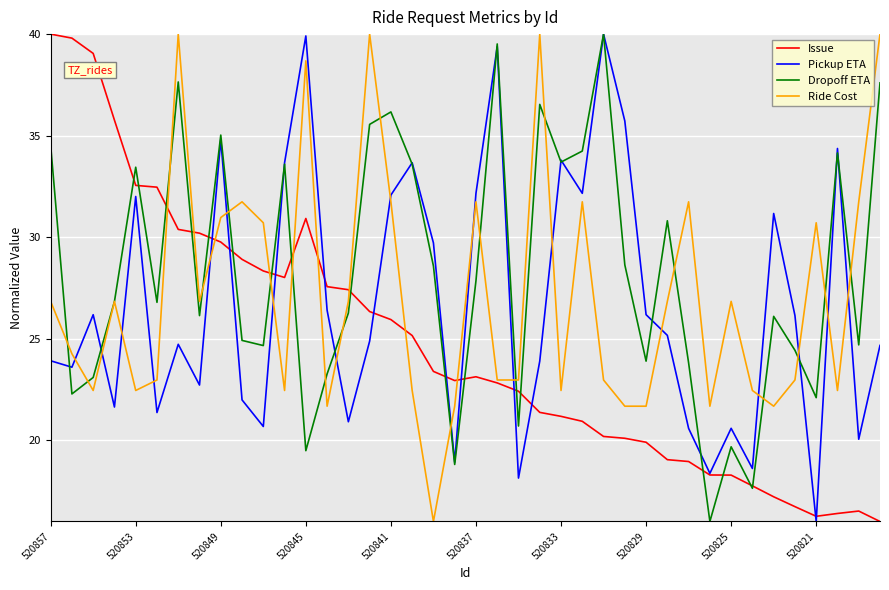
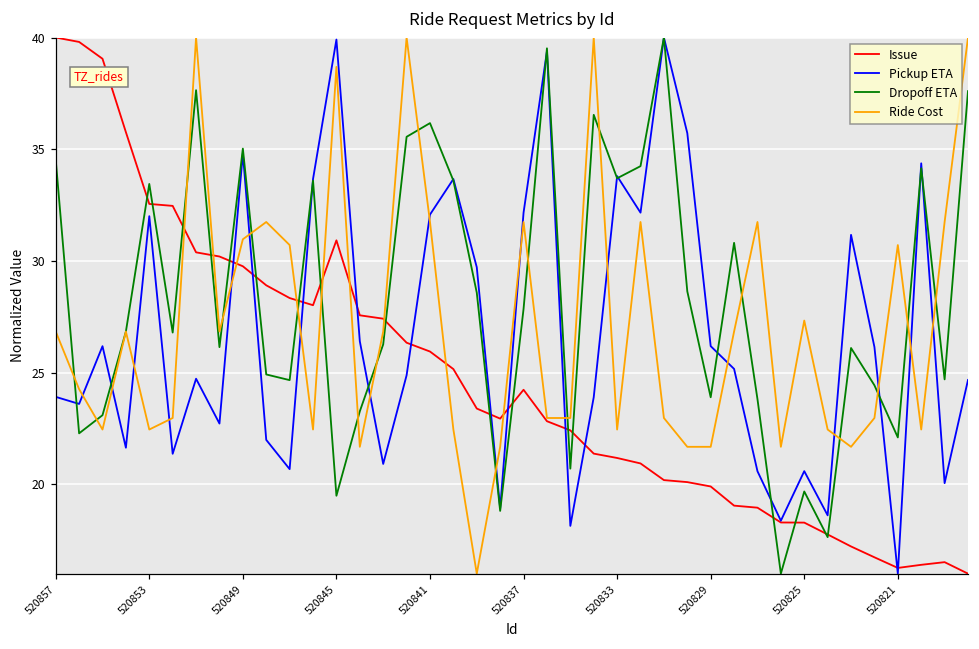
  {
    "Issue": {
      "520857": 40.0,
      "520853": 32.6,
      "520849": 29.8,
      "520845": 30.9,
      "520841": 25.9,
-     "520837": 23.1,
+     "520837": 24.2,
      "520833": 21.2,
      "520829": 19.9,
      "520825": 18.3,
      "520821": 16.3
    },
    "Pickup ETA": {
      "520857": 23.9,
      "520853": 32.0,
      "520849": 34.8,
      "520845": 39.9,
      "520841": 32.1,
      "520837": 32.2,
      "520829": 26.2,
      "520825": 20.6,
      "520821": 16.0
    },
    "Dropoff ETA": {
      "520857": 34.5,
      "520853": 33.4,
      "520849": 35.0,
      "520845": 19.5,
      "520841": 36.2,
      "520837": 27.9,
      "520829": 23.9,
      "520825": 19.7,
      "520821": 22.1
    },
    "Ride Cost": {
      "520857": 26.8,
      "520853": 22.5,
      "520849": 31.0,
      "520845": 38.7,
      "520841": 31.7,
      "520837": 31.7,
      "520833": 22.5,
      "520829": 21.7,
-     "520825": 26.8,
+     "520825": 27.3,
      "520821": 30.7
    }
  }
